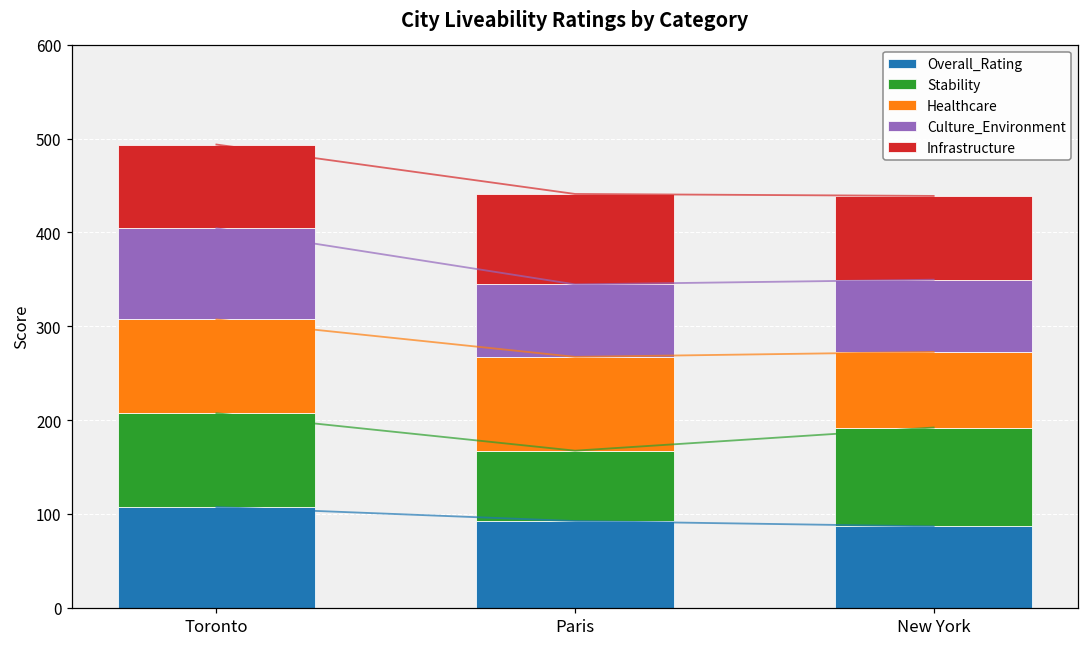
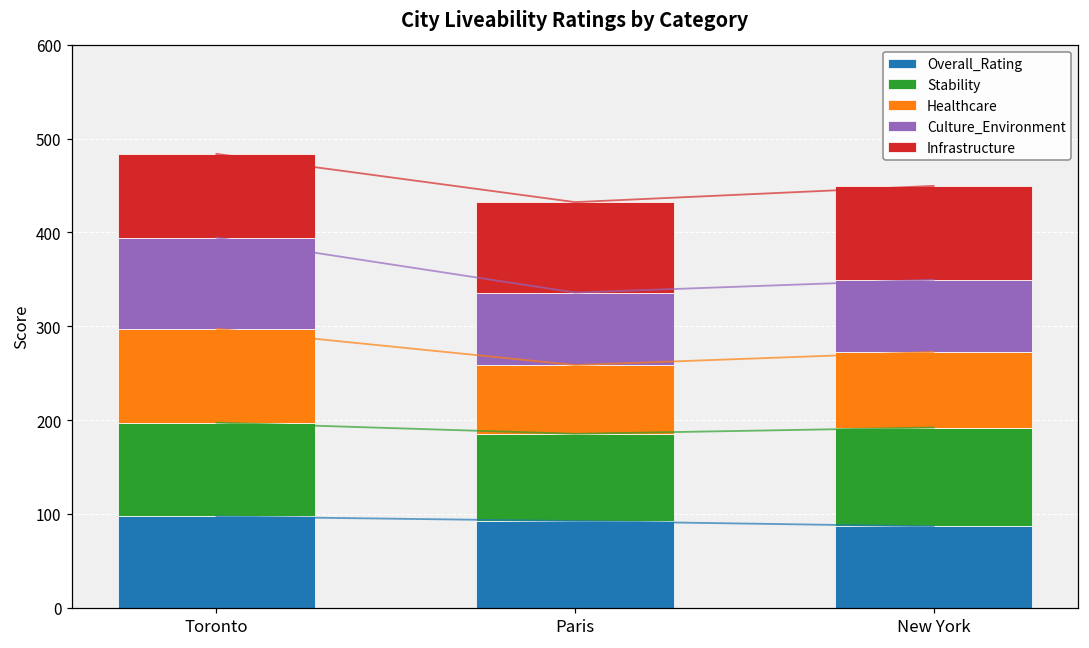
  {
    "Overall_Rating": {
-     "Toronto": 110,
+     "Toronto": 100,
      "Paris": 90,
      "New York": 90
    },
    "Stability": {
      "Toronto": 100,
-     "Paris": 70,
+     "Paris": 90,
      "New York": 110
    },
    "Healthcare": {
      "Toronto": 100,
-     "Paris": 100,
+     "Paris": 70,
      "New York": 80
    },
    "Culture_Environment": {
      "Toronto": 100,
      "Paris": 80,
      "New York": 80
    },
    "Infrastructure": {
      "Toronto": 90,
      "Paris": 100,
-     "New York": 90
+     "New York": 100
    }
  }
